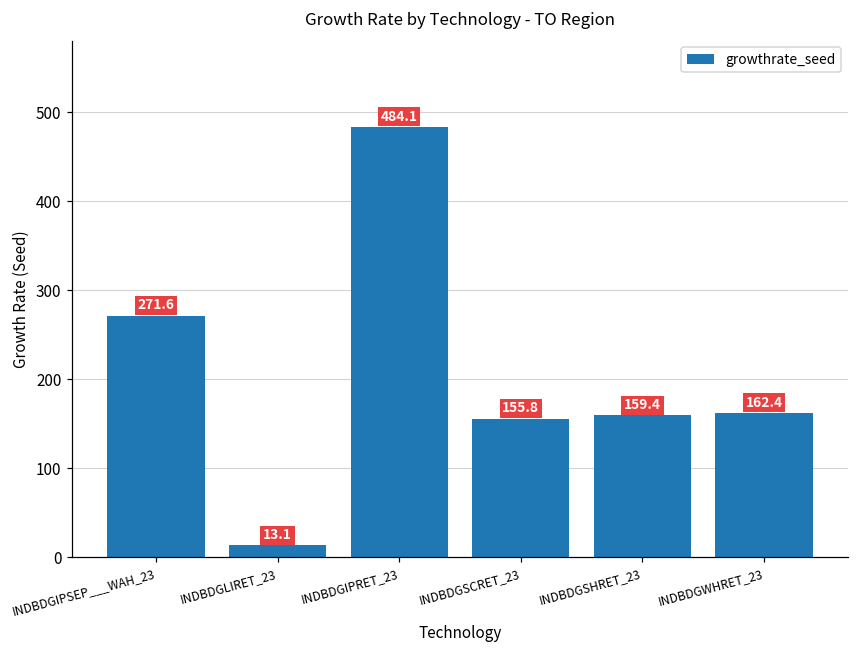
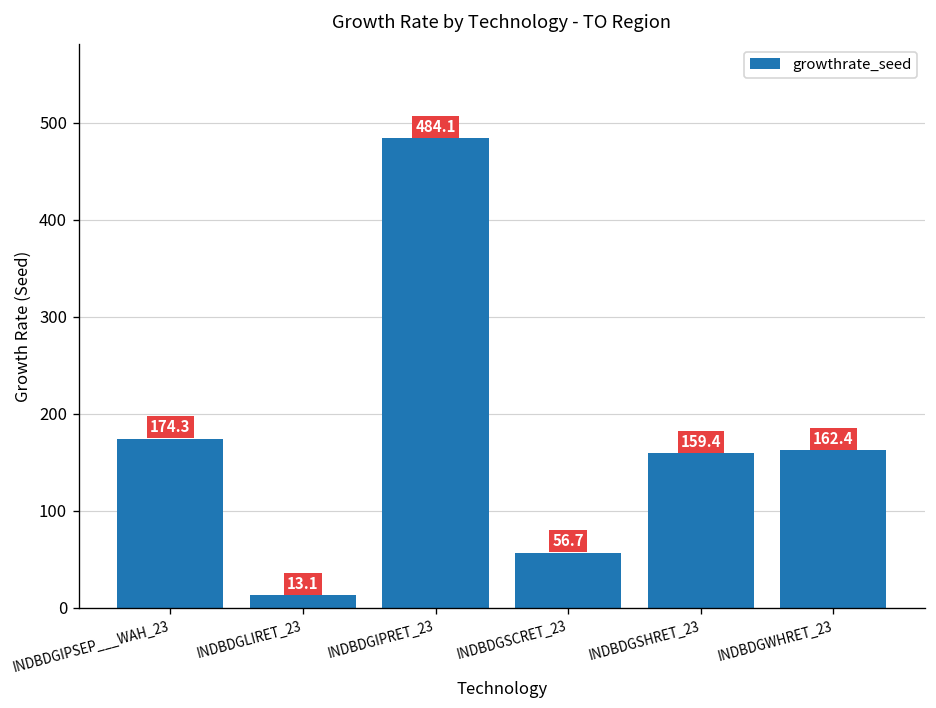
  {
-   "INDBDGIPSEP___WAH_23": 271.6,
-   "INDBDGSCRET_23": 155.8
+   "INDBDGIPSEP___WAH_23": 174.3,
+   "INDBDGSCRET_23": 56.7
  }
